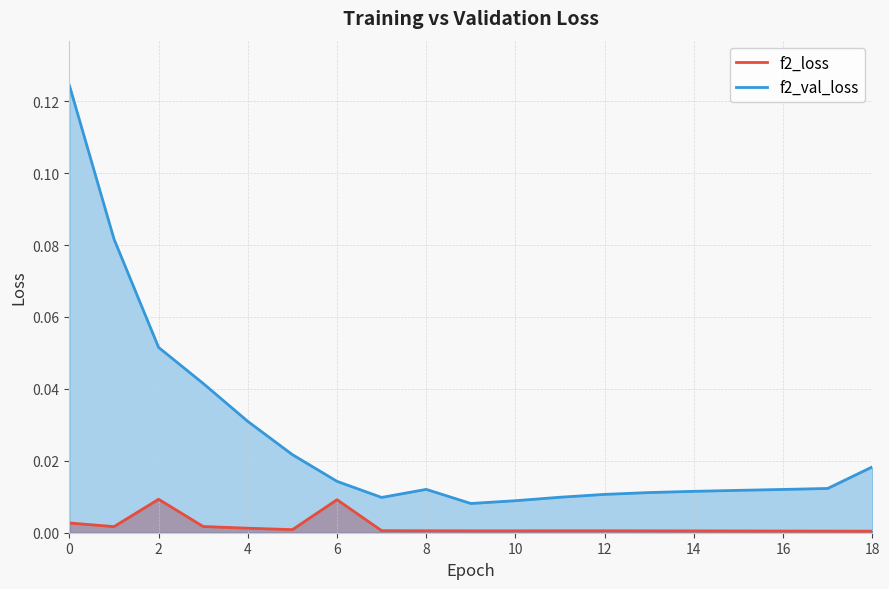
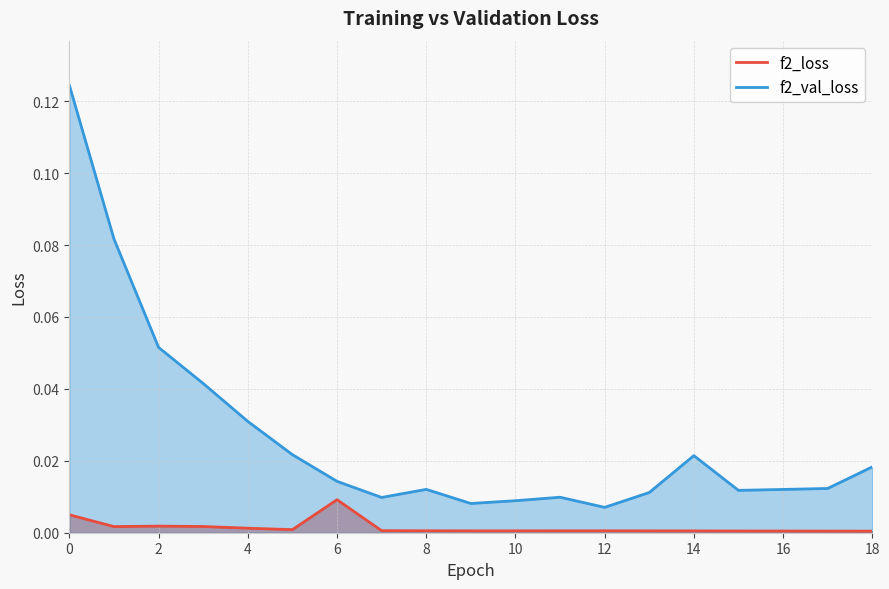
  {
    "f2_loss": {
-     "0": 0.003,
-     "2": 0.009,
+     "0": 0.005,
+     "2": 0.002,
      "4": 0.001,
      "6": 0.009,
      "8": 0.001,
      "10": 0.001,
      "12": 0.001,
      "14": 0.001,
      "16": 0.000,
      "18": 0.000
    },
    "f2_val_loss": {
      "0": 0.124,
      "2": 0.052,
      "4": 0.031,
      "6": 0.014,
      "8": 0.012,
      "10": 0.009,
-     "12": 0.011,
-     "14": 0.012,
+     "12": 0.007,
+     "14": 0.021,
      "16": 0.012,
      "18": 0.018
    }
  }
